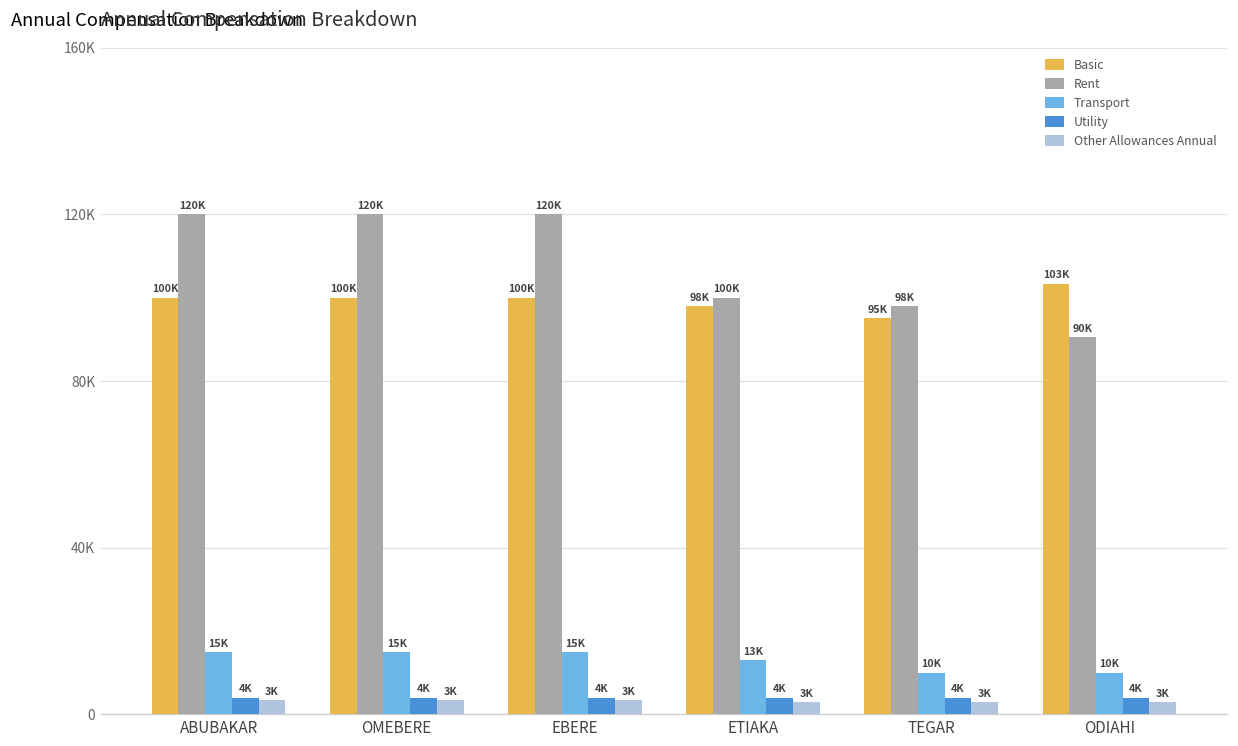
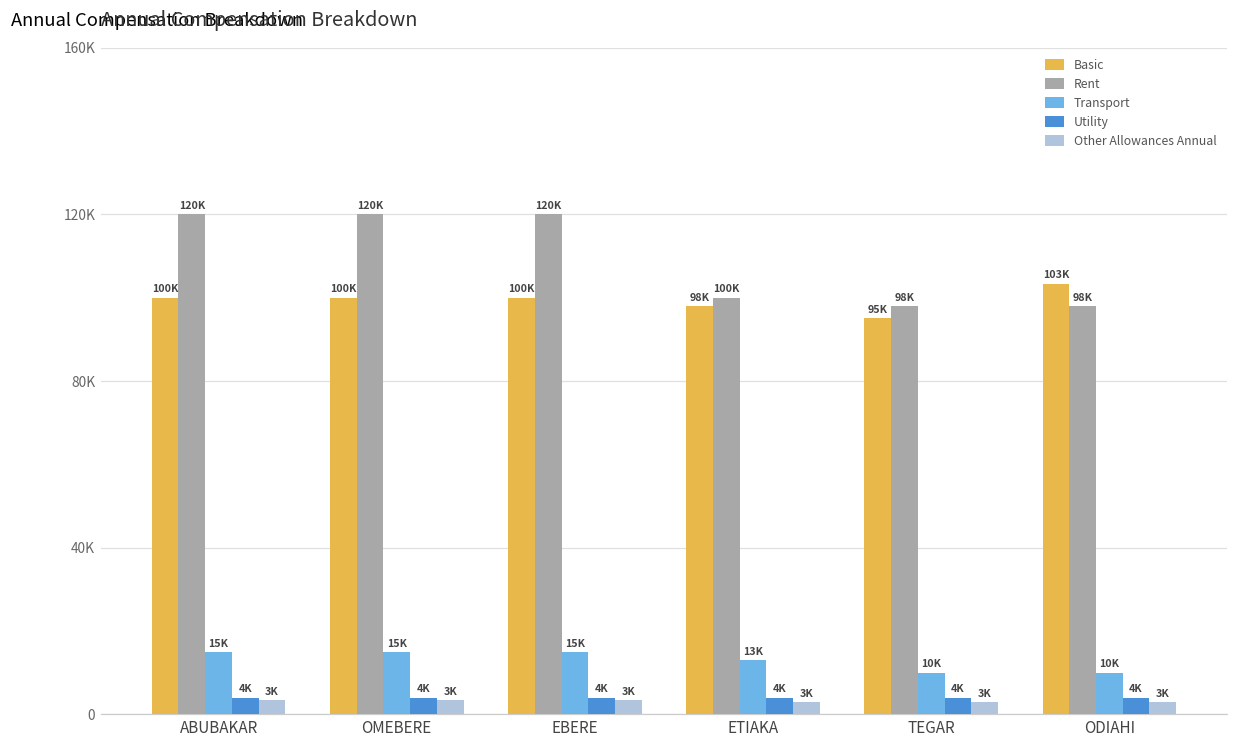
  {
    "Basic": {
      "ABUBAKAR": "100K",
      "OMEBERE": "100K",
      "EBERE": "100K",
      "ETIAKA": "98K",
      "TEGAR": "95K",
      "ODIAHI": "103K"
    },
    "Rent": {
      "ABUBAKAR": "120K",
      "OMEBERE": "120K",
      "EBERE": "120K",
      "ETIAKA": "100K",
      "TEGAR": "98K",
-     "ODIAHI": "90K"
+     "ODIAHI": "98K"
    },
    "Other Allowances Annual": {
      "ABUBAKAR": "3K",
      "OMEBERE": "3K",
      "EBERE": "3K",
      "ETIAKA": "3K",
      "TEGAR": "3K",
      "ODIAHI": "3K"
    }
  }
